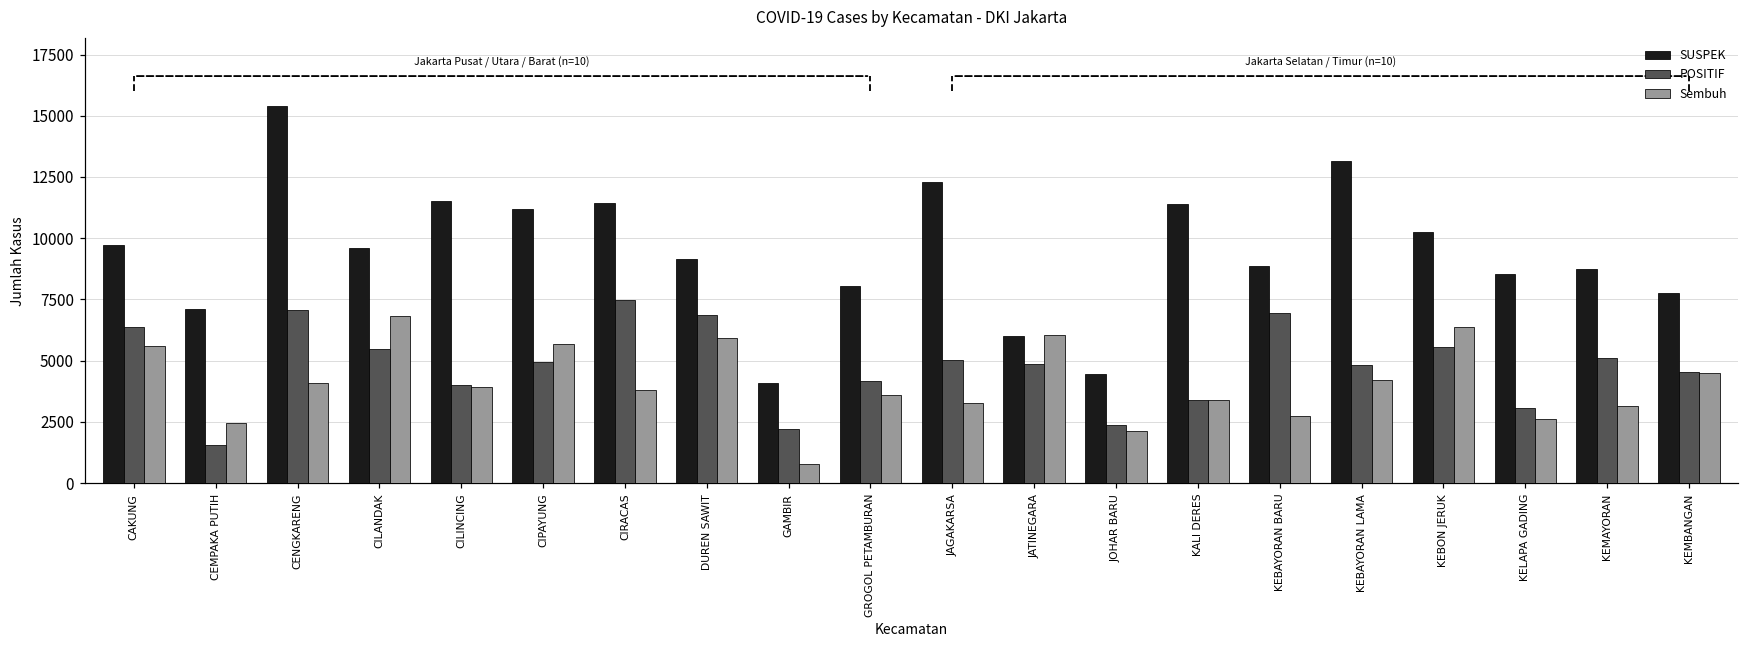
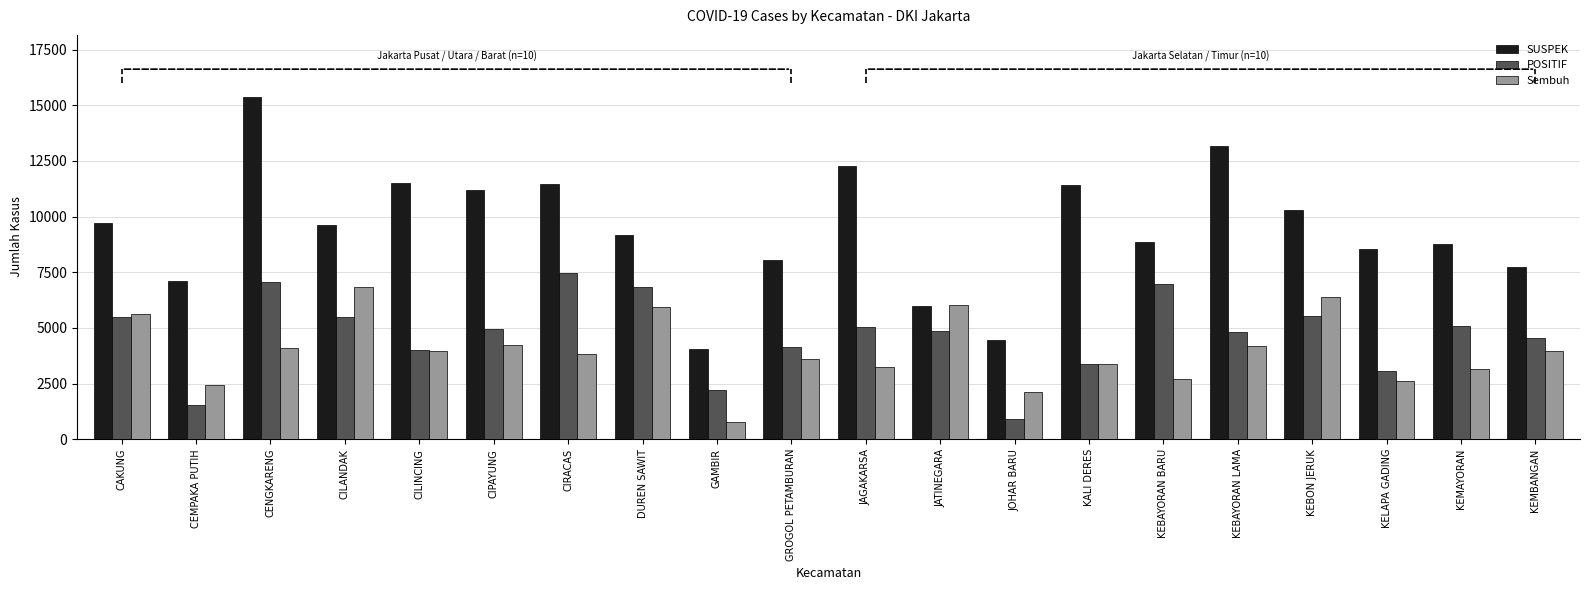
  {
    "POSITIF": {
-     "CAKUNG": 6400,
+     "CAKUNG": 5500,
      "CEMPAKA PUTIH": 1600,
      "CENGKARENG": 7100,
      "CILANDAK": 5500,
      "CILINCING": 4000,
      "CIPAYUNG": 5000,
      "CIRACAS": 7500,
      "DUREN SAWIT": 6900,
      "GAMBIR": 2200,
      "GROGOL PETAMBURAN": 4200,
      "JAGAKARSA": 5000,
      "JATINEGARA": 4900,
-     "JOHAR BARU": 2400,
+     "JOHAR BARU": 900,
      "KALI DERES": 3400,
      "KEBAYORAN BARU": 7000,
      "KEBAYORAN LAMA": 4800,
      "KEBON JERUK": 5600,
      "KELAPA GADING": 3100,
      "KEMAYORAN": 5100,
      "KEMBANGAN": 4500
    },
    "Sembuh": {
      "CAKUNG": 5600,
      "CEMPAKA PUTIH": 2400,
      "CENGKARENG": 4100,
      "CILANDAK": 6800,
      "CILINCING": 3900,
-     "CIPAYUNG": 5700,
+     "CIPAYUNG": 4200,
      "CIRACAS": 3800,
      "DUREN SAWIT": 5900,
      "GAMBIR": 800,
      "GROGOL PETAMBURAN": 3600,
      "JAGAKARSA": 3300,
      "JATINEGARA": 6100,
      "JOHAR BARU": 2100,
      "KALI DERES": 3400,
      "KEBAYORAN BARU": 2700,
      "KEBAYORAN LAMA": 4200,
      "KEBON JERUK": 6400,
      "KELAPA GADING": 2600,
      "KEMAYORAN": 3200,
-     "KEMBANGAN": 4500
+     "KEMBANGAN": 4000
    }
  }
